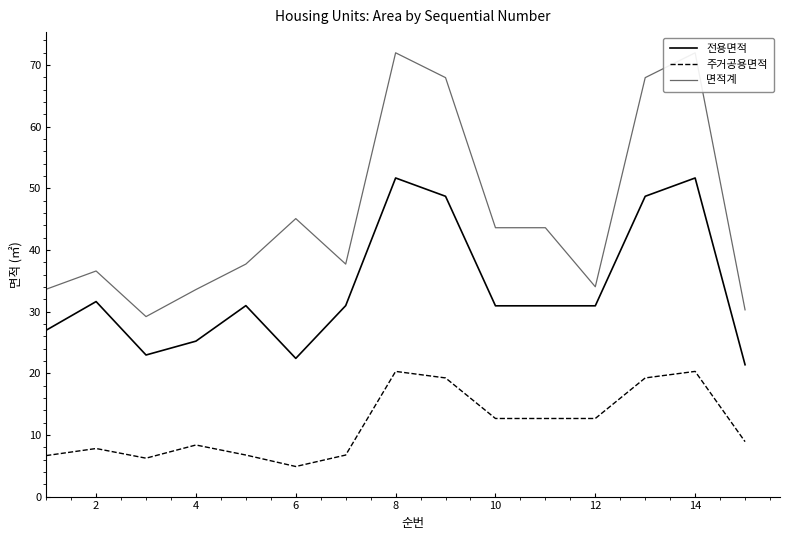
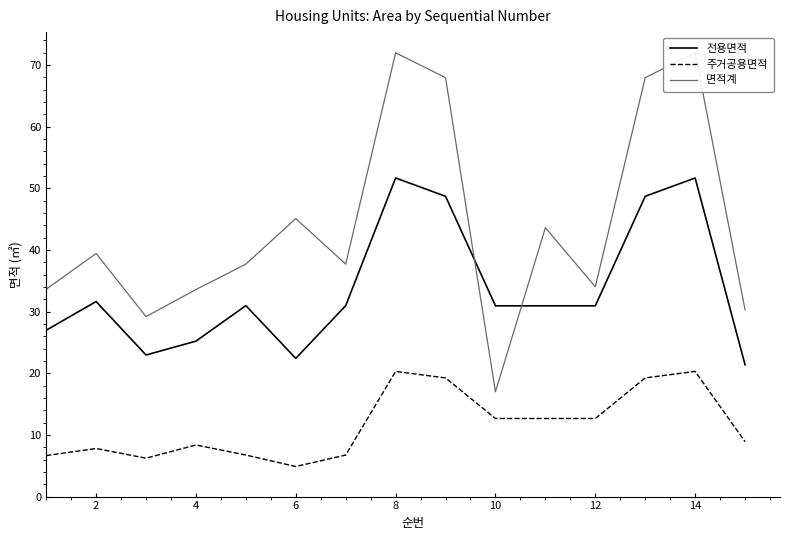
  {
    "면적계": {
-     "2": 37,
+     "2": 39,
      "4": 34,
      "6": 45,
      "8": 72,
-     "10": 44,
+     "10": 17,
      "12": 34
    }
  }
